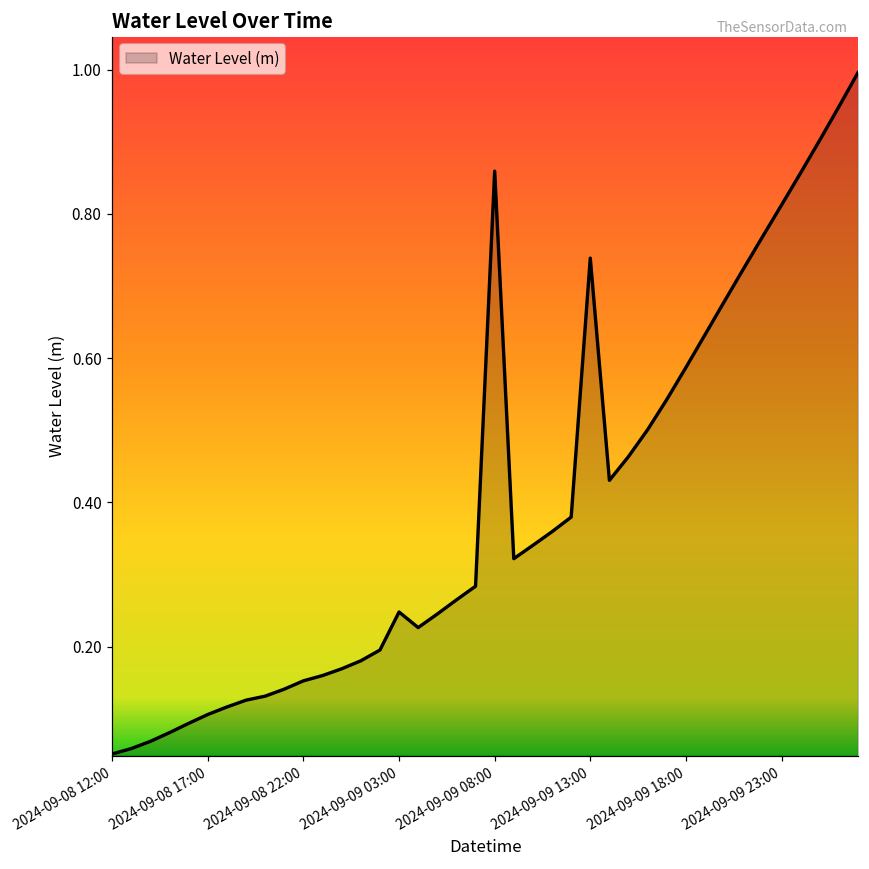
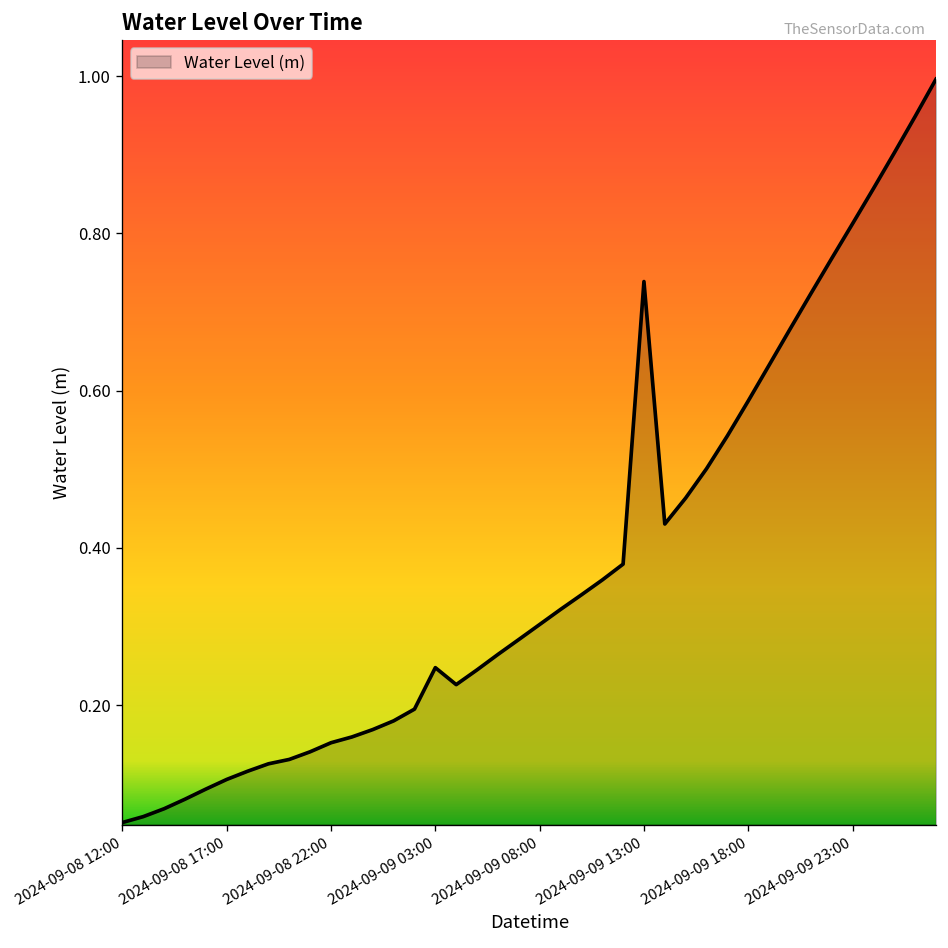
  {
    "2024-09-08 12:00": 0.05,
    "2024-09-08 17:00": 0.11,
    "2024-09-08 22:00": 0.15,
    "2024-09-09 03:00": 0.25,
-   "2024-09-09 08:00": 0.86,
+   "2024-09-09 08:00": 0.30,
    "2024-09-09 13:00": 0.74,
    "2024-09-09 18:00": 0.59,
    "2024-09-09 23:00": 0.81
  }
